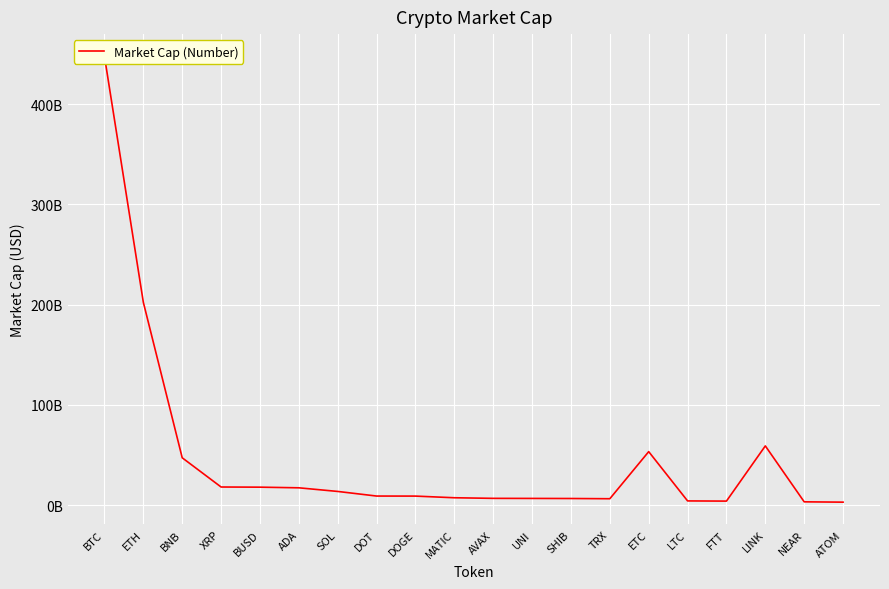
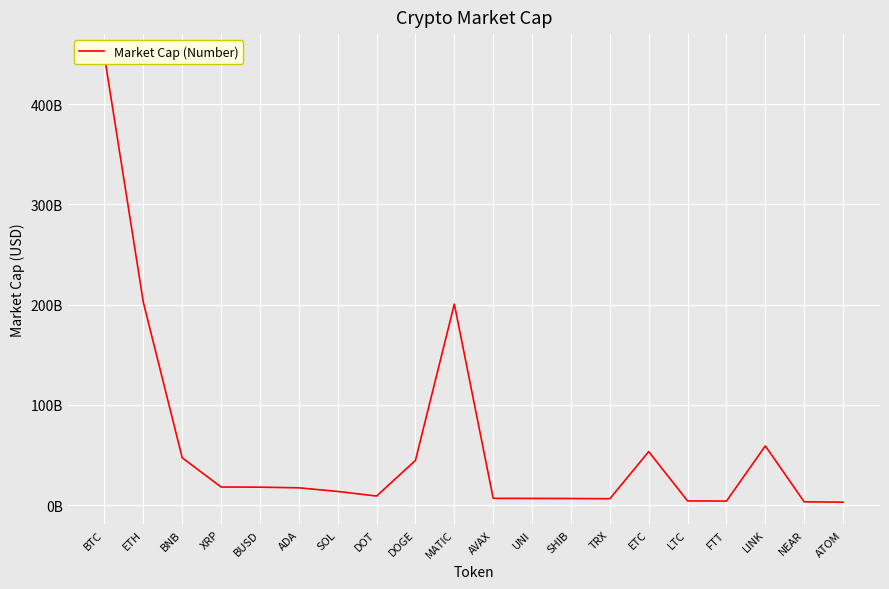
  {
    "ETH": 202000000000,
    "BNB": 47000000000,
    "XRP": 18000000000,
    "BUSD": 18000000000,
    "ADA": 17000000000,
    "SOL": 14000000000,
    "DOT": 9000000000,
-   "DOGE": 9000000000,
-   "MATIC": 7000000000,
+   "DOGE": 45000000000,
+   "MATIC": 201000000000,
    "AVAX": 7000000000,
    "UNI": 7000000000,
    "SHIB": 7000000000,
    "TRX": 6000000000,
    "ETC": 53000000000,
    "LTC": 4000000000,
    "FTT": 4000000000,
    "LINK": 59000000000,
    "NEAR": 3000000000,
    "ATOM": 3000000000
  }
